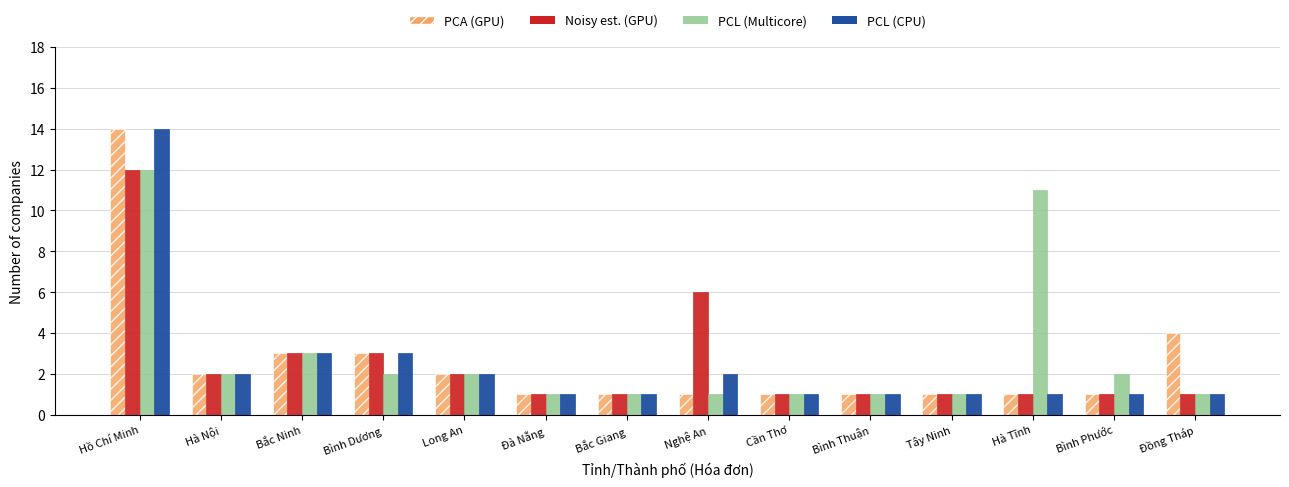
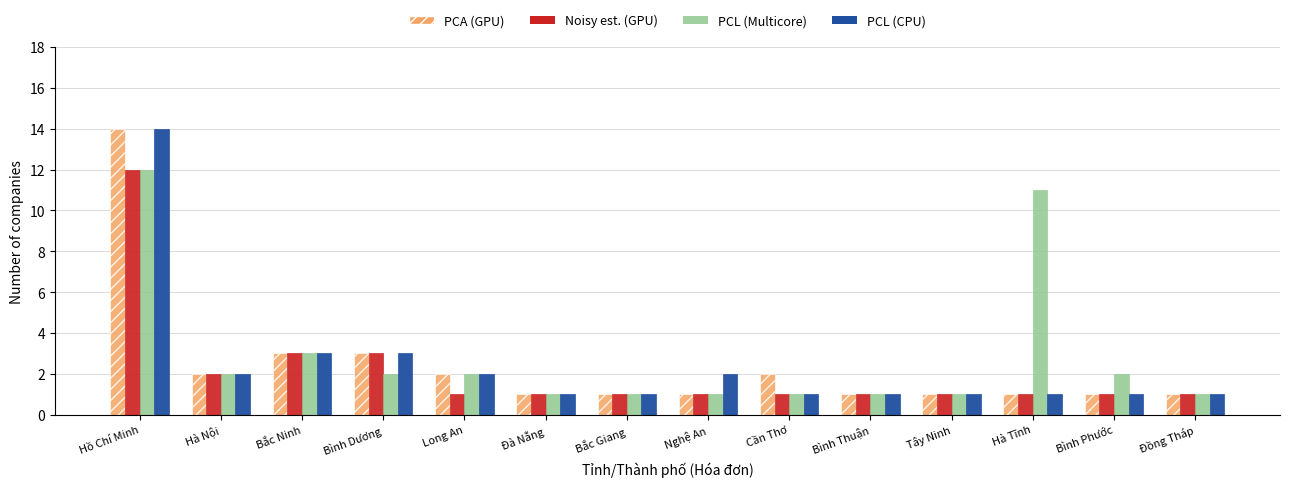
  {
    "PCA (GPU)": {
      "Hồ Chí Minh": 14,
      "Hà Nội": 2,
      "Bắc Ninh": 3,
      "Bình Dương": 3,
      "Long An": 2,
      "Đà Nẵng": 1,
      "Bắc Giang": 1,
      "Nghệ An": 1,
-     "Cần Thơ": 1,
+     "Cần Thơ": 2,
      "Bình Thuận": 1,
      "Tây Ninh": 1,
      "Hà Tĩnh": 1,
      "Bình Phước": 1,
-     "Đồng Tháp": 4
+     "Đồng Tháp": 1
    },
    "Noisy est. (GPU)": {
      "Hồ Chí Minh": 12,
      "Hà Nội": 2,
      "Bắc Ninh": 3,
      "Bình Dương": 3,
-     "Long An": 2,
+     "Long An": 1,
      "Đà Nẵng": 1,
      "Bắc Giang": 1,
-     "Nghệ An": 6,
+     "Nghệ An": 1,
      "Cần Thơ": 1,
      "Bình Thuận": 1,
      "Tây Ninh": 1,
      "Hà Tĩnh": 1,
      "Bình Phước": 1,
      "Đồng Tháp": 1
    },
    "PCL (Multicore)": {
      "Hồ Chí Minh": 12,
      "Hà Nội": 2,
      "Bắc Ninh": 3,
      "Bình Dương": 2,
      "Long An": 2,
      "Đà Nẵng": 1,
      "Bắc Giang": 1,
      "Nghệ An": 1,
      "Cần Thơ": 1,
      "Bình Thuận": 1,
      "Tây Ninh": 1,
      "Hà Tĩnh": 11,
      "Bình Phước": 2,
      "Đồng Tháp": 1
    },
    "PCL (CPU)": {
      "Hồ Chí Minh": 14,
      "Hà Nội": 2,
      "Bắc Ninh": 3,
      "Bình Dương": 3,
      "Long An": 2,
      "Đà Nẵng": 1,
      "Bắc Giang": 1,
      "Nghệ An": 2,
      "Cần Thơ": 1,
      "Bình Thuận": 1,
      "Tây Ninh": 1,
      "Hà Tĩnh": 1,
      "Bình Phước": 1,
      "Đồng Tháp": 1
    }
  }
